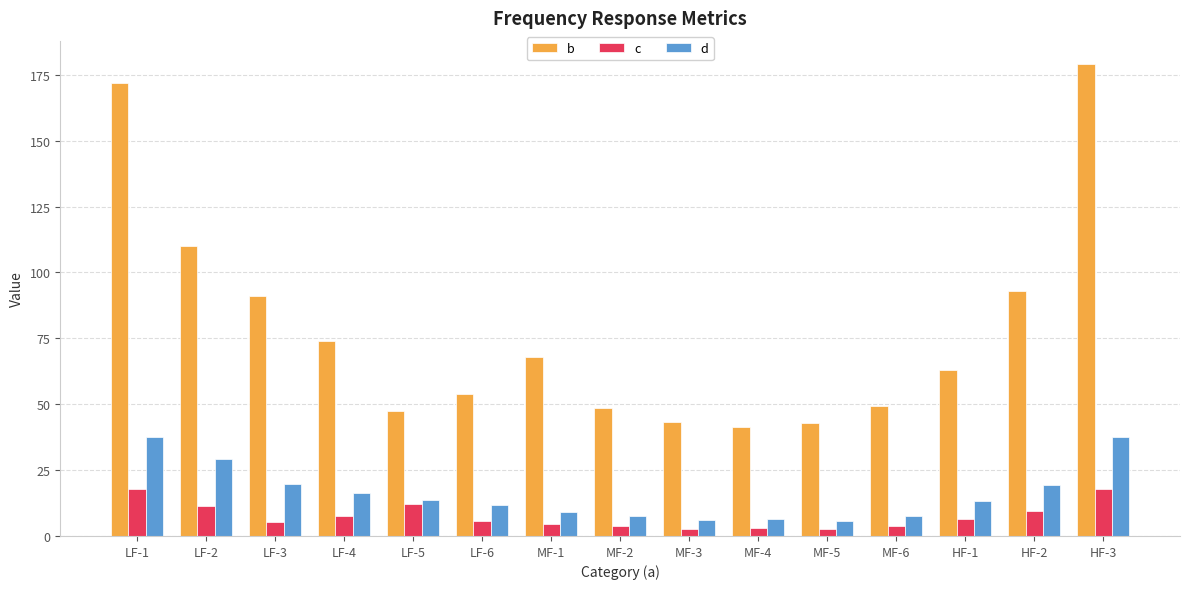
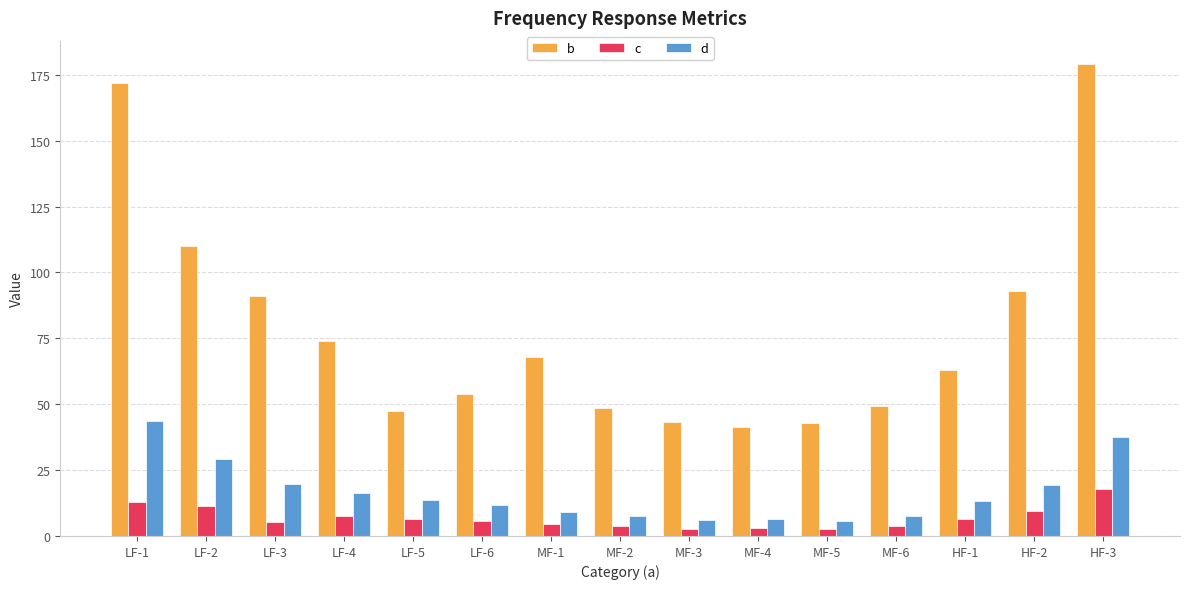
  {
    "b": {
      "LF-1": 172,
      "LF-2": 110,
      "LF-3": 91,
      "LF-4": 74,
      "LF-5": 47,
      "LF-6": 54,
      "MF-1": 68,
      "MF-2": 49,
      "MF-3": 43,
      "MF-4": 41,
      "MF-5": 43,
      "MF-6": 49,
      "HF-1": 63,
      "HF-2": 93,
      "HF-3": 179
    },
    "c": {
-     "LF-1": 18,
+     "LF-1": 13,
      "LF-2": 12,
      "LF-3": 5,
      "LF-4": 8,
-     "LF-5": 12,
+     "LF-5": 7,
      "LF-6": 6,
      "MF-1": 4,
      "MF-2": 4,
      "MF-3": 3,
      "MF-4": 3,
      "MF-5": 3,
      "MF-6": 4,
      "HF-1": 6,
      "HF-2": 9,
      "HF-3": 18
    },
    "d": {
-     "LF-1": 38,
+     "LF-1": 44,
      "LF-2": 29,
      "LF-3": 20,
      "LF-4": 16,
      "LF-5": 14,
      "LF-6": 12,
      "MF-1": 9,
      "MF-2": 8,
      "MF-3": 6,
      "MF-4": 6,
      "MF-5": 6,
      "MF-6": 8,
      "HF-1": 13,
      "HF-2": 20,
      "HF-3": 38
    }
  }
